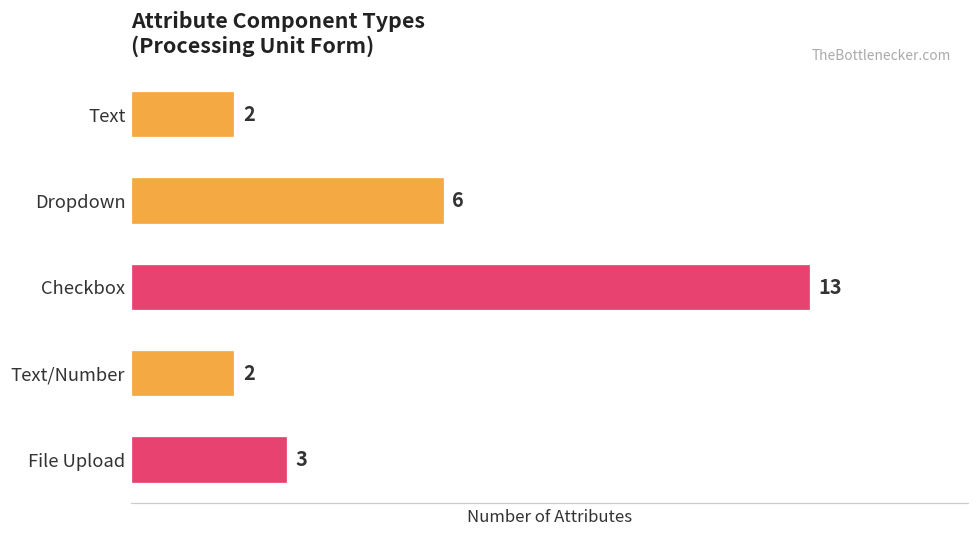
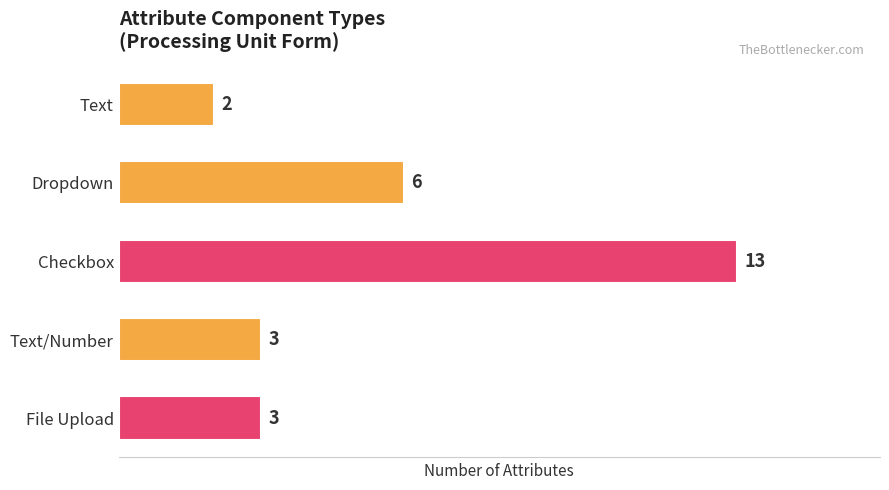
  {
    "Text": 2,
    "Dropdown": 6,
    "Checkbox": 13,
-   "Text/Number": 2,
+   "Text/Number": 3,
    "File Upload": 3
  }
